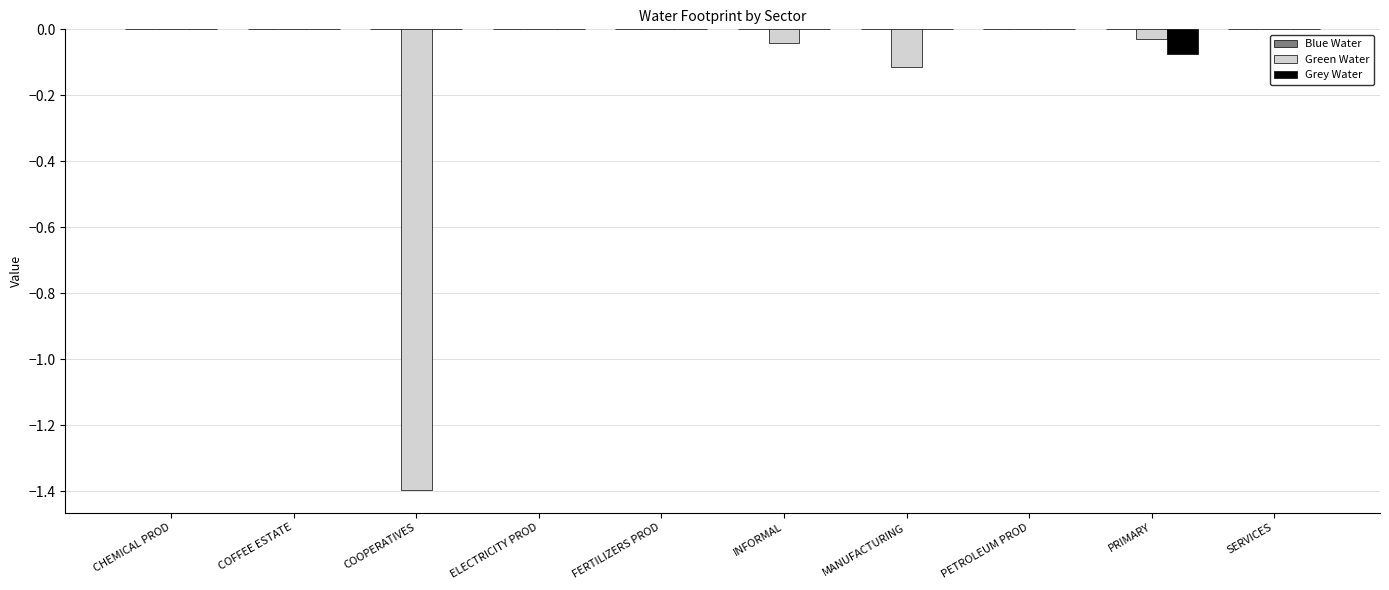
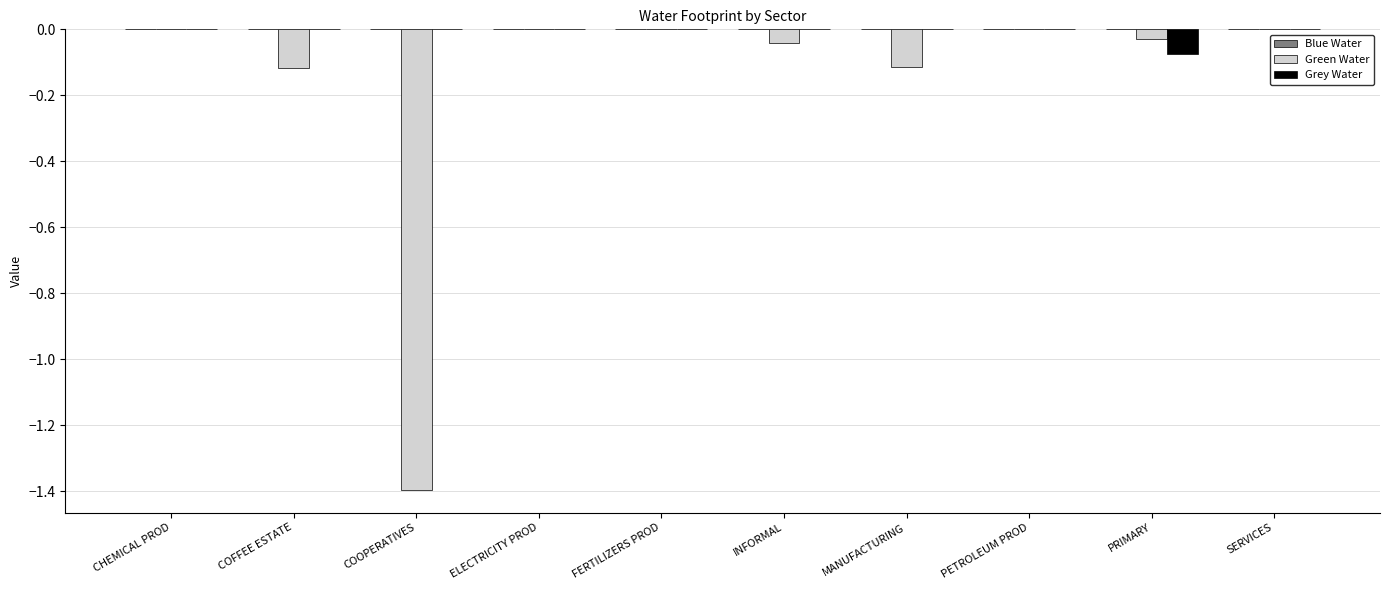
  {
    "Green Water": {
-     "COFFEE ESTATE": 0.00,
+     "COFFEE ESTATE": -0.12,
      "COOPERATIVES": -1.40,
      "INFORMAL": -0.04,
      "MANUFACTURING": -0.11,
      "PRIMARY": -0.03,
      "SERVICES": 0.00
    },
    "Grey Water": {
      "PRIMARY": -0.07
    }
  }
